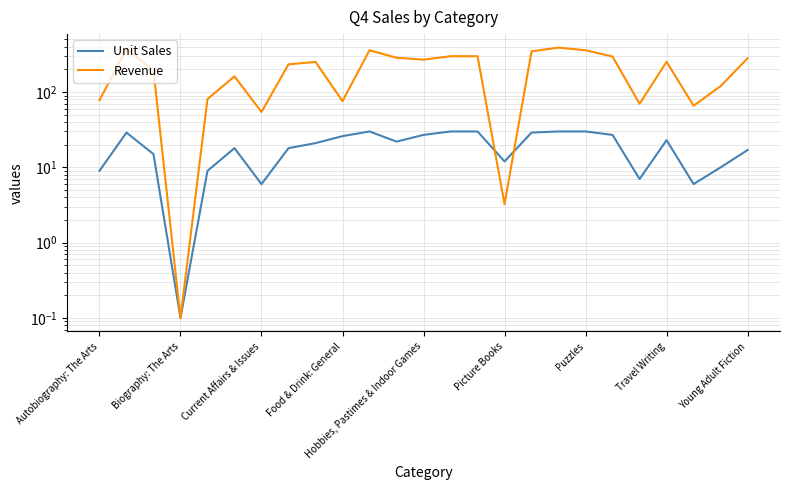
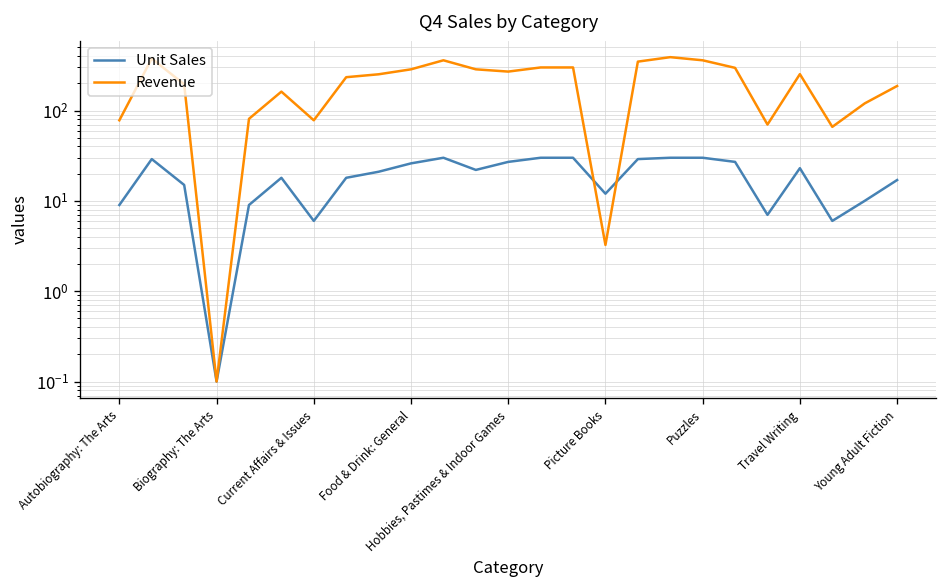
  {
    "Unit Sales": {
      "Autobiography: The Arts": 9,
      "Current Affairs & Issues": 6,
      "Food & Drink: General": 26,
      "Hobbies, Pastimes & Indoor Games": 27,
      "Picture Books": 12,
      "Puzzles": 30,
      "Travel Writing": 23,
      "Young Adult Fiction": 17
    },
    "Revenue": {
      "Autobiography: The Arts": 80,
-     "Current Affairs & Issues": 50,
-     "Food & Drink: General": 80,
+     "Current Affairs & Issues": 80,
+     "Food & Drink: General": 290,
      "Hobbies, Pastimes & Indoor Games": 270,
      "Picture Books": 3.3,
      "Puzzles": 400,
      "Travel Writing": 250,
-     "Young Adult Fiction": 280
+     "Young Adult Fiction": 190
    }
  }
